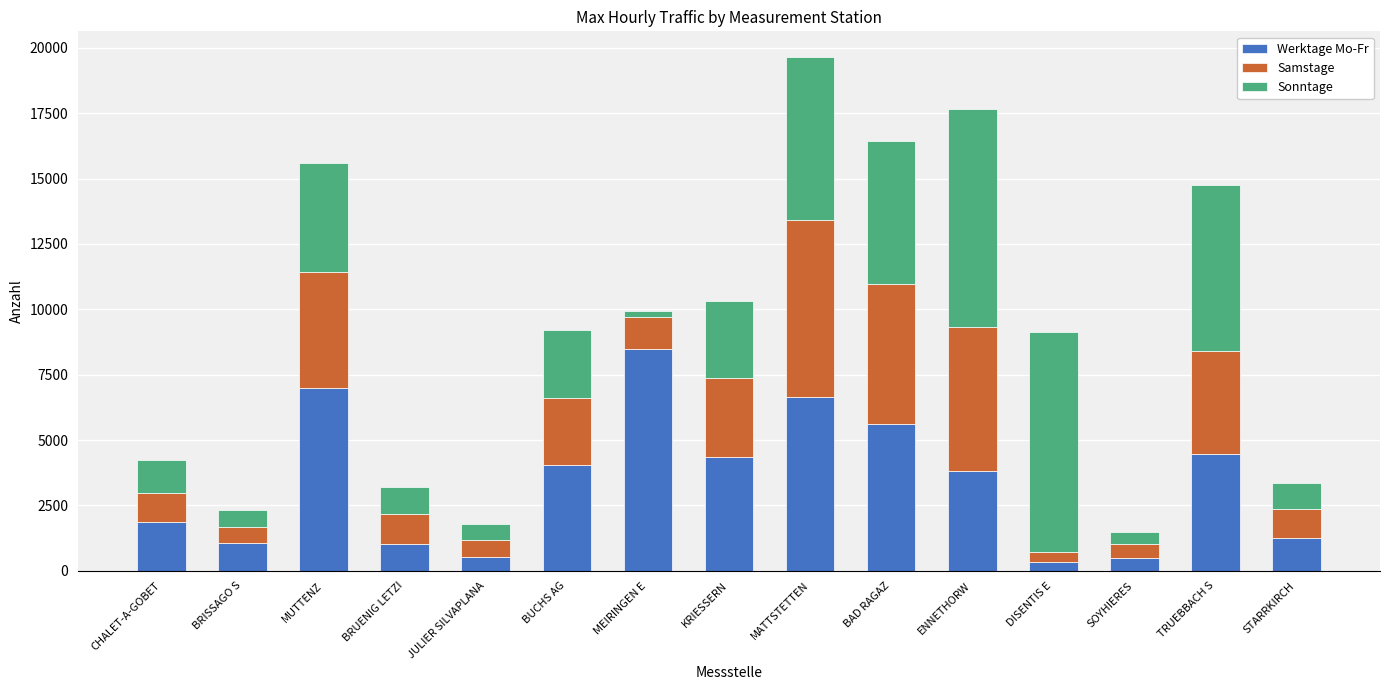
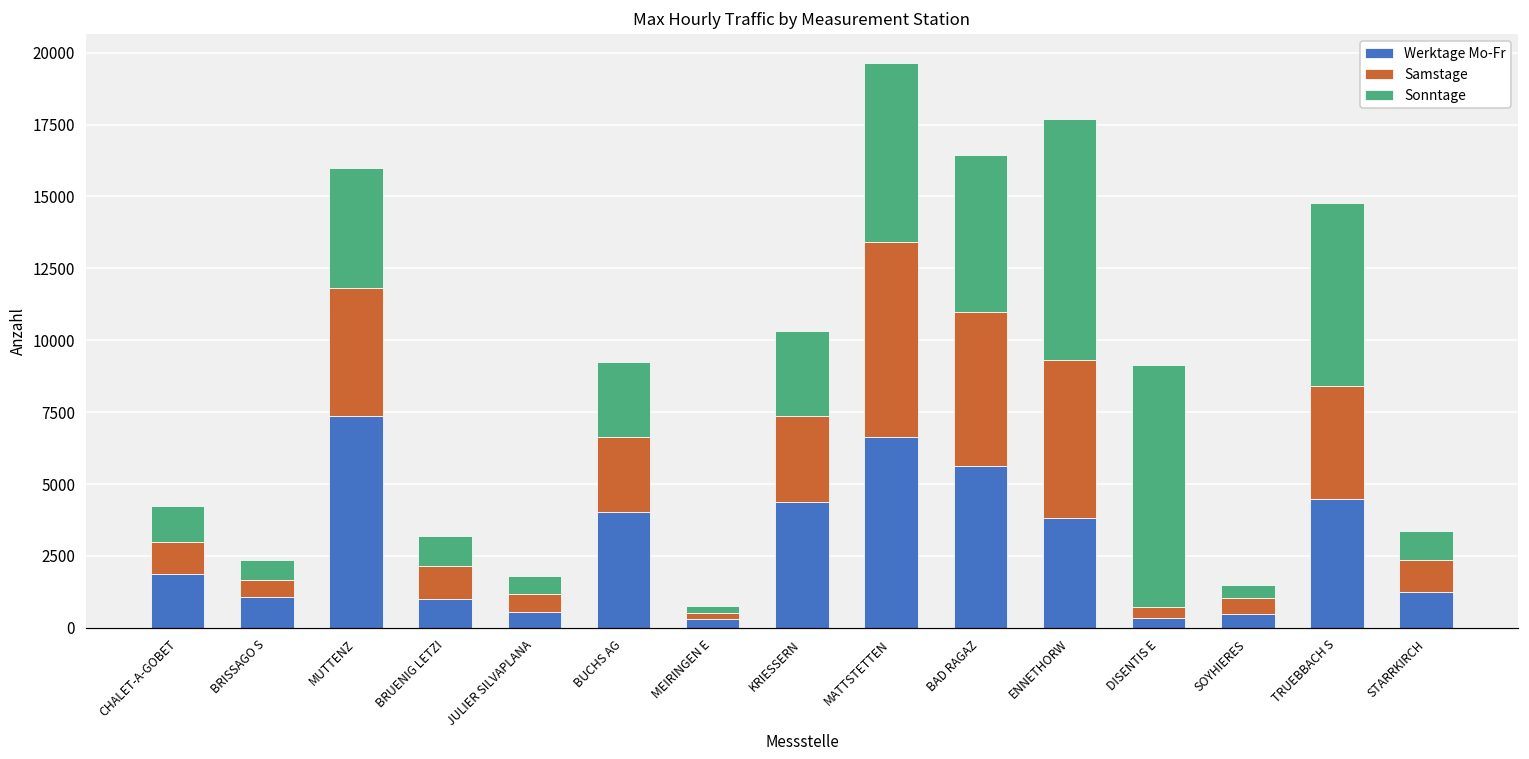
  {
    "Werktage Mo-Fr": {
      "CHALET-A-GOBET": 1900,
      "BRISSAGO S": 1100,
-     "MUTTENZ": 7000,
+     "MUTTENZ": 7400,
      "BRUENIG LETZI": 1000,
      "JULIER SILVAPLANA": 500,
      "BUCHS AG": 4000,
-     "MEIRINGEN E": 8500,
+     "MEIRINGEN E": 300,
      "KRIESSERN": 4400,
      "MATTSTETTEN": 6600,
      "BAD RAGAZ": 5600,
      "ENNETHORW": 3800,
      "DISENTIS E": 300,
      "SOYHIERES": 500,
      "TRUEBBACH S": 4500,
      "STARRKIRCH": 1300
    },
    "Samstage": {
      "CHALET-A-GOBET": 1100,
      "BRISSAGO S": 600,
      "MUTTENZ": 4500,
      "BRUENIG LETZI": 1100,
      "JULIER SILVAPLANA": 600,
      "BUCHS AG": 2600,
-     "MEIRINGEN E": 1200,
+     "MEIRINGEN E": 200,
      "KRIESSERN": 3000,
      "MATTSTETTEN": 6800,
      "BAD RAGAZ": 5400,
      "ENNETHORW": 5500,
      "DISENTIS E": 400,
      "SOYHIERES": 600,
      "TRUEBBACH S": 3900,
      "STARRKIRCH": 1100
    },
    "Sonntage": {
      "CHALET-A-GOBET": 1300,
      "BRISSAGO S": 700,
      "MUTTENZ": 4200,
      "BRUENIG LETZI": 1000,
      "JULIER SILVAPLANA": 600,
      "BUCHS AG": 2600,
      "MEIRINGEN E": 200,
      "KRIESSERN": 3000,
      "MATTSTETTEN": 6200,
      "BAD RAGAZ": 5500,
      "ENNETHORW": 8400,
      "DISENTIS E": 8400,
      "SOYHIERES": 400,
      "TRUEBBACH S": 6400,
      "STARRKIRCH": 1000
    }
  }
